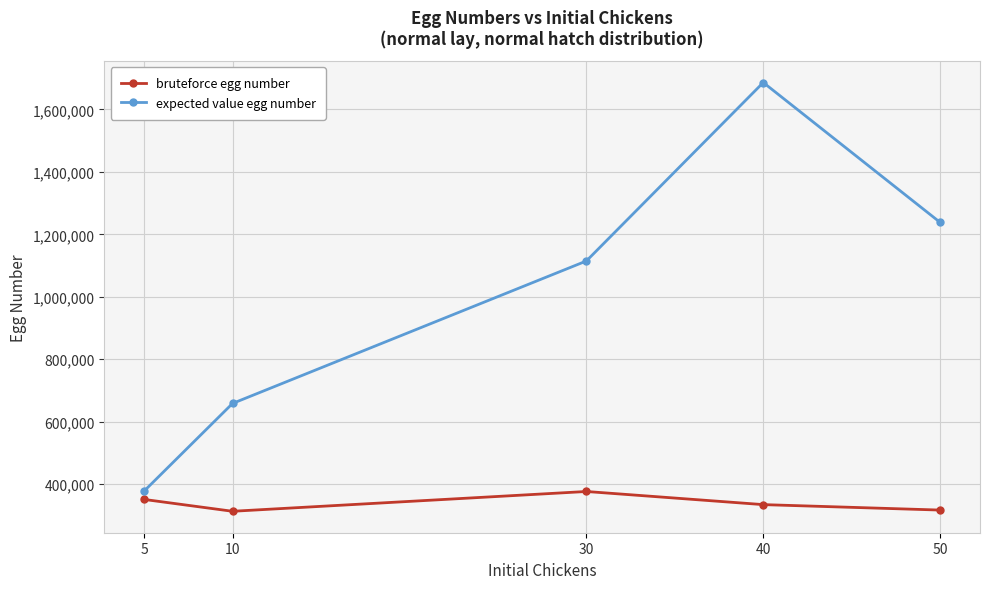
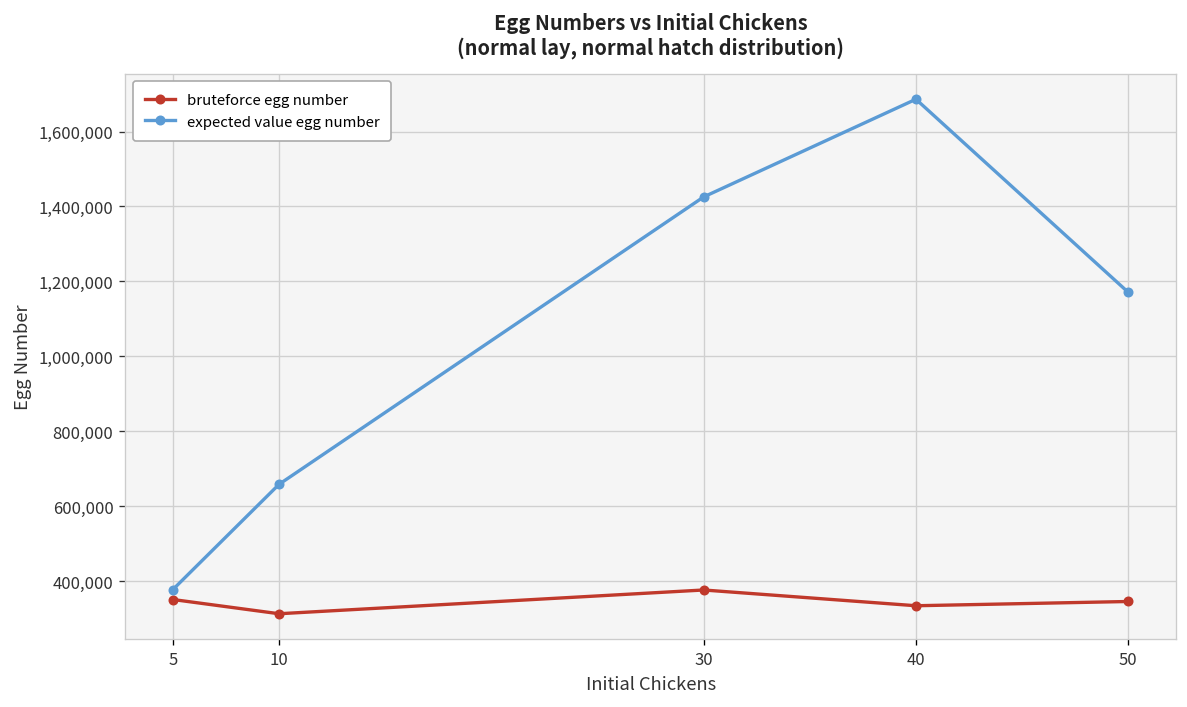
  {
    "bruteforce egg number": {
      "5": "350,000",
      "10": "310,000",
      "30": "380,000",
      "40": "330,000",
-     "50": "320,000"
+     "50": "350,000"
    },
    "expected value egg number": {
      "5": "380,000",
      "10": "660,000",
-     "30": "1,110,000",
+     "30": "1,430,000",
      "40": "1,690,000",
-     "50": "1,240,000"
+     "50": "1,170,000"
    }
  }
